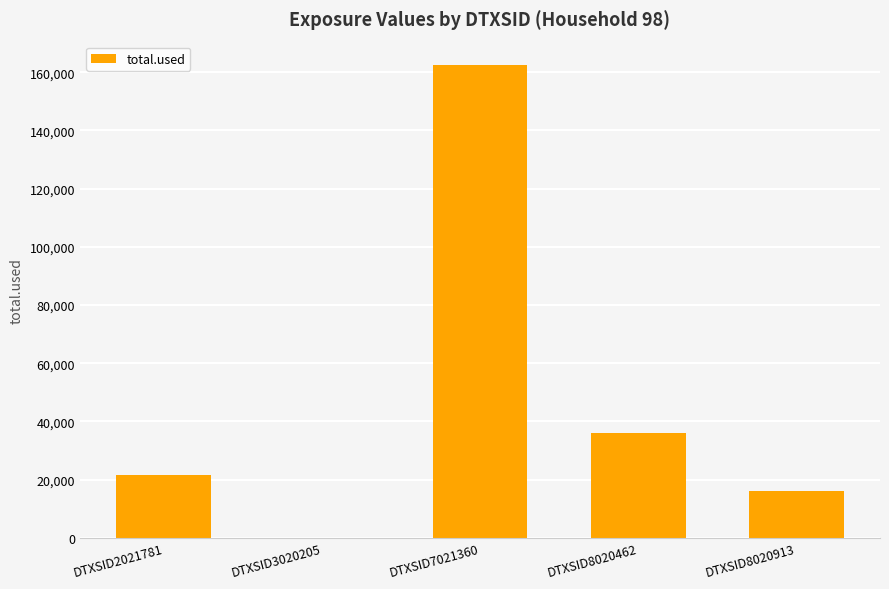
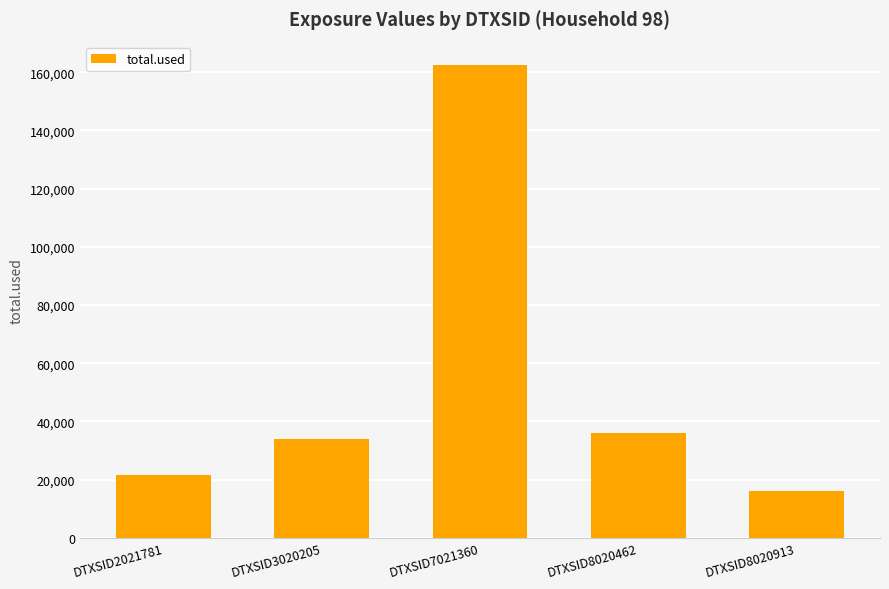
  {
    "DTXSID2021781": "22,000",
-   "DTXSID3020205": "0",
+   "DTXSID3020205": "34,000",
    "DTXSID7021360": "162,000",
    "DTXSID8020462": "36,000",
    "DTXSID8020913": "16,000"
  }
